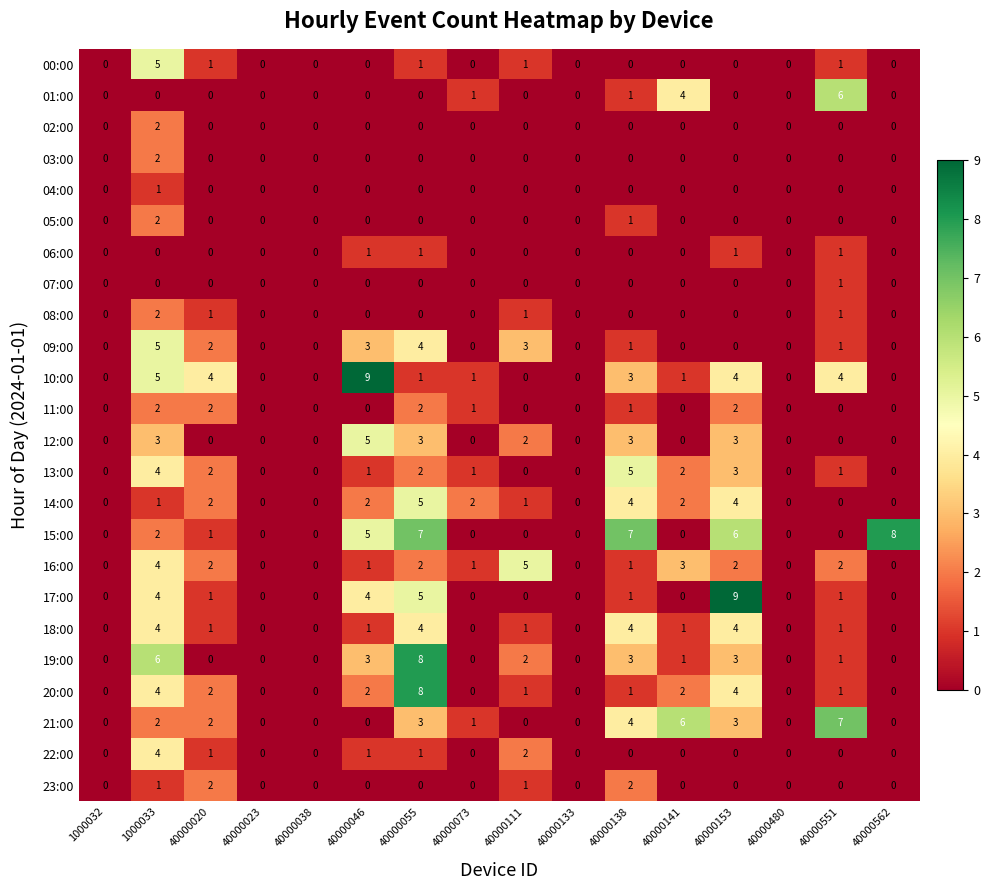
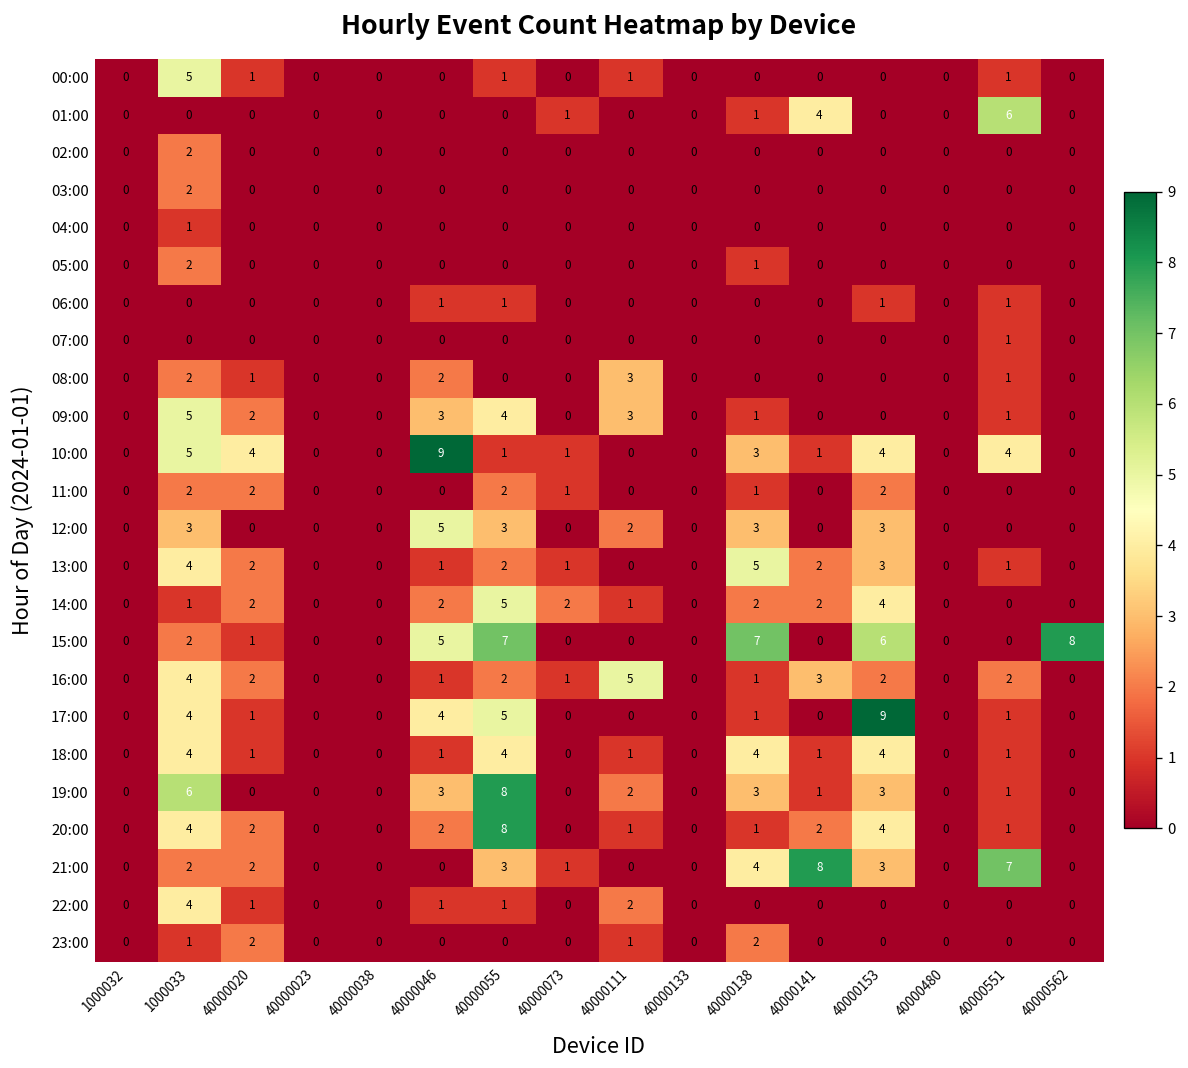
  {
    "08:00": {
      "1000032": 0,
      "1000033": 2,
      "40000020": 1,
      "40000023": 0,
      "40000038": 0,
-     "40000046": 0,
+     "40000046": 2,
      "40000055": 0,
      "40000073": 0,
-     "40000111": 1,
+     "40000111": 3,
      "40000133": 0,
      "40000138": 0,
      "40000141": 0,
      "40000153": 0,
      "40000480": 0,
      "40000551": 1,
      "40000562": 0
    },
    "14:00": {
      "1000032": 0,
      "1000033": 1,
      "40000020": 2,
      "40000023": 0,
      "40000038": 0,
      "40000046": 2,
      "40000055": 5,
      "40000073": 2,
      "40000111": 1,
      "40000133": 0,
-     "40000138": 4,
+     "40000138": 2,
      "40000141": 2,
      "40000153": 4,
      "40000480": 0,
      "40000551": 0,
      "40000562": 0
    },
    "21:00": {
      "1000032": 0,
      "1000033": 2,
      "40000020": 2,
      "40000023": 0,
      "40000038": 0,
      "40000046": 0,
      "40000055": 3,
      "40000073": 1,
      "40000111": 0,
      "40000133": 0,
      "40000138": 4,
-     "40000141": 6,
+     "40000141": 8,
      "40000153": 3,
      "40000480": 0,
      "40000551": 7,
      "40000562": 0
    }
  }
